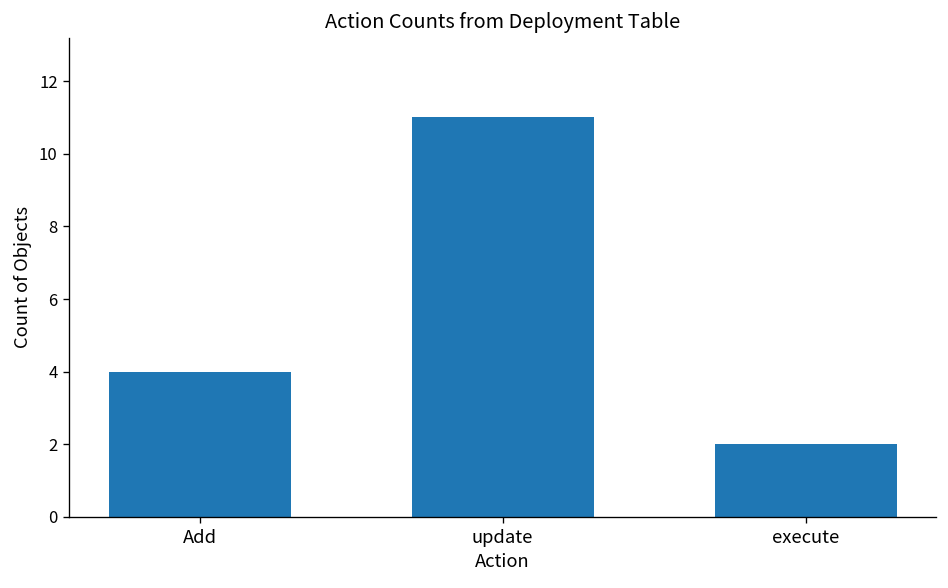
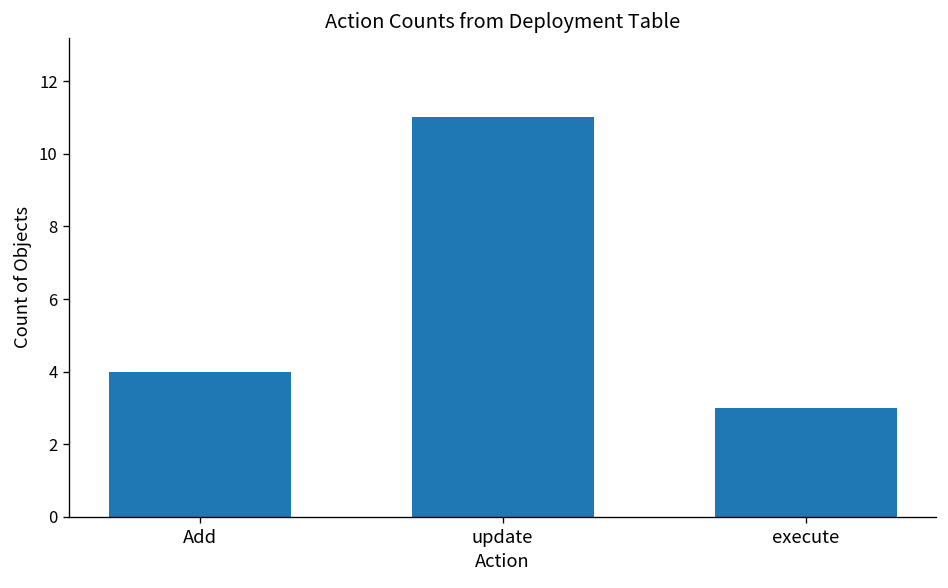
  {
    "Add": 4,
    "update": 11,
-   "execute": 2
+   "execute": 3
  }
